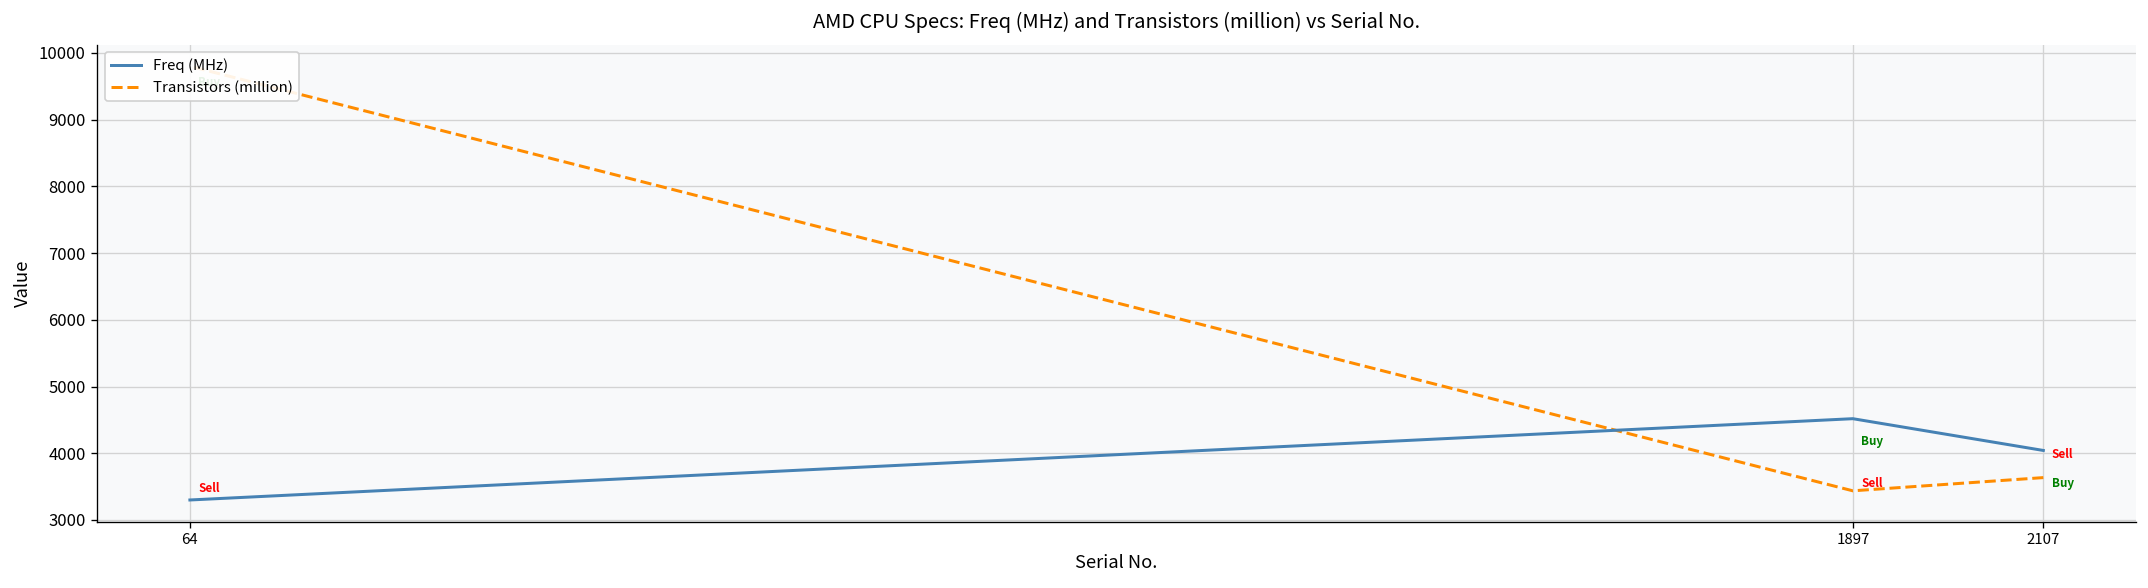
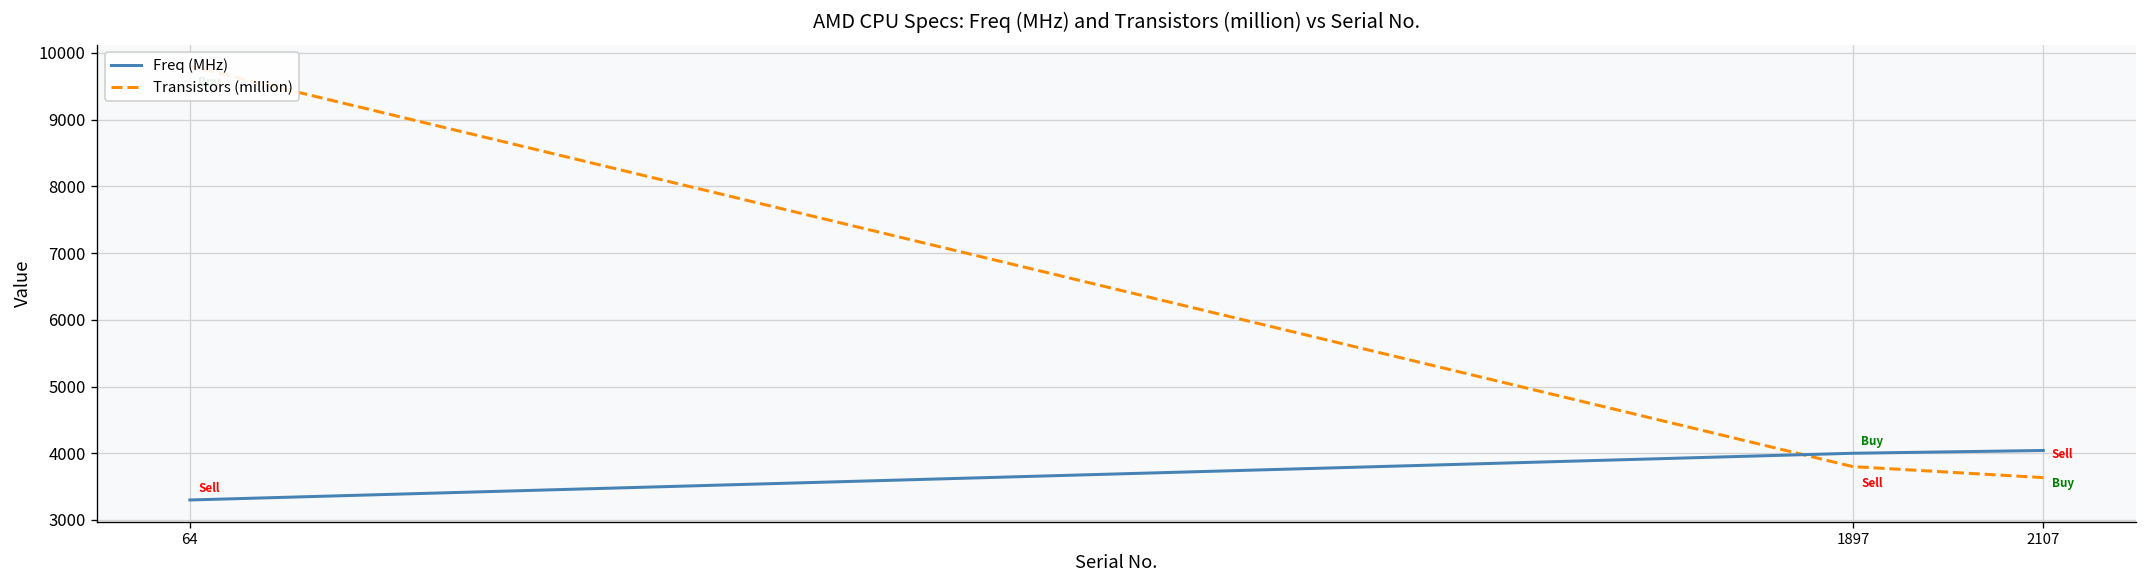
  {
    "Freq (MHz)": {
      "64": 3300,
-     "1897": 4500,
+     "1897": 4000,
      "2107": 4000
    },
    "Transistors (million)": {
-     "1897": 3400,
+     "1897": 3800,
      "2107": 3600
    }
  }
